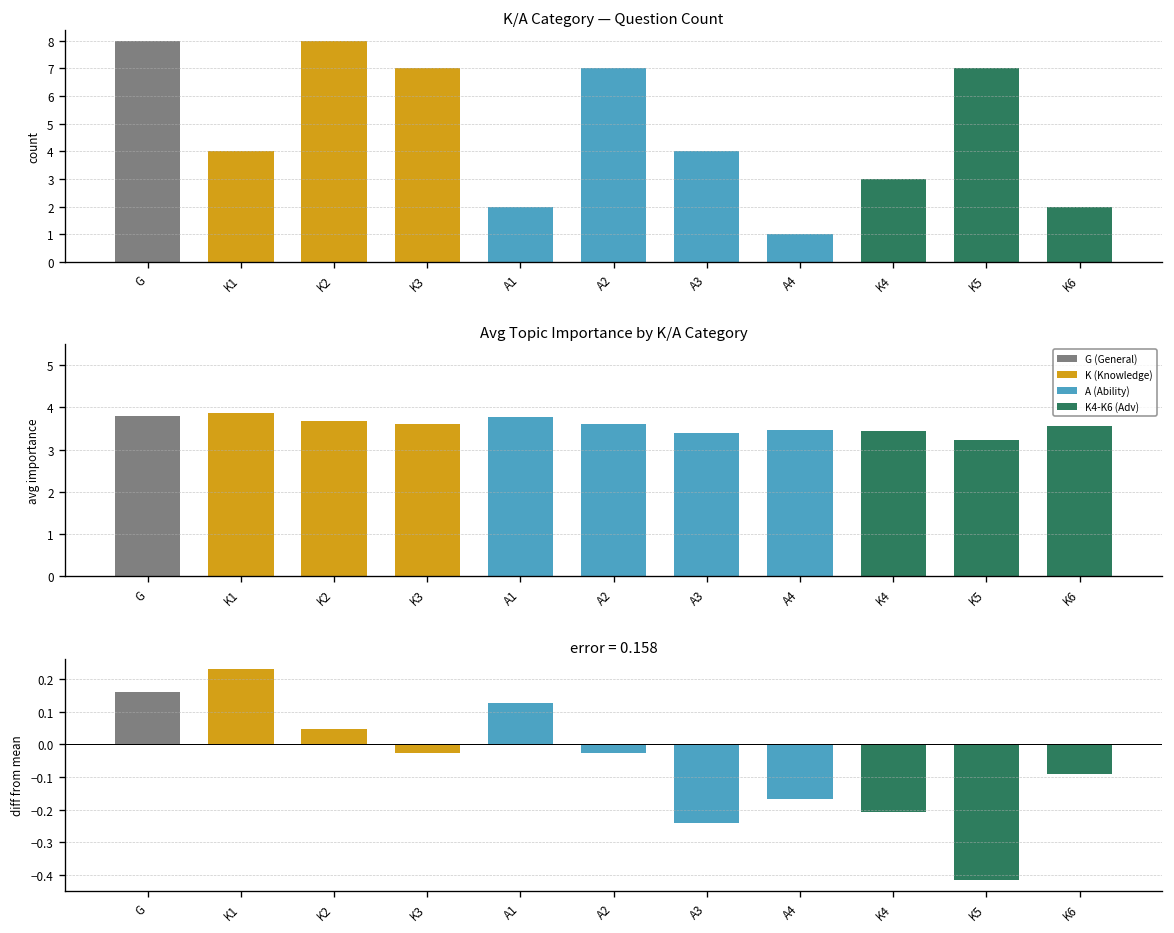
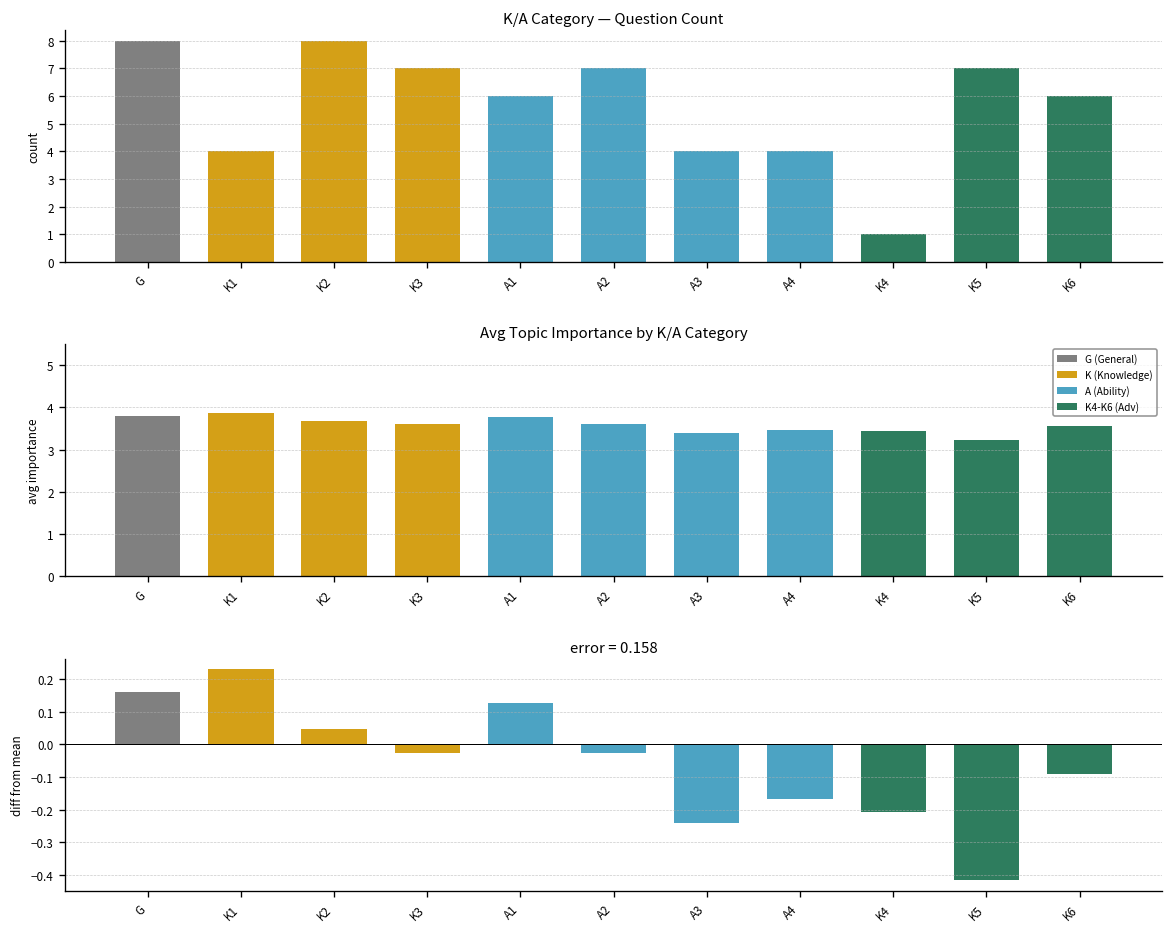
  {
    "K/A Category — Question Count": {
      "G": 8,
      "K1": 4,
      "K2": 8,
      "K3": 7,
-     "A1": 2,
+     "A1": 6,
      "A2": 7,
      "A3": 4,
-     "A4": 1,
-     "K4": 3,
+     "A4": 4,
+     "K4": 1,
      "K5": 7,
-     "K6": 2
+     "K6": 6
    },
    "Avg Topic Importance by K/A Category": {
      "G": 3.8,
      "K1": 3.9,
      "K2": 3.7,
      "K3": 3.6,
      "A1": 3.8,
      "A2": 3.6,
      "A3": 3.4,
      "A4": 3.5,
      "K4": 3.4,
      "K5": 3.2,
      "K6": 3.6
    },
    "error = 0.158": {
      "G": 0.16,
      "K1": 0.23,
      "K2": 0.05,
      "K3": -0.03,
      "A1": 0.13,
      "A2": -0.03,
      "A3": -0.24,
      "A4": -0.17,
      "K4": -0.21,
      "K5": -0.42,
      "K6": -0.09
    }
  }
